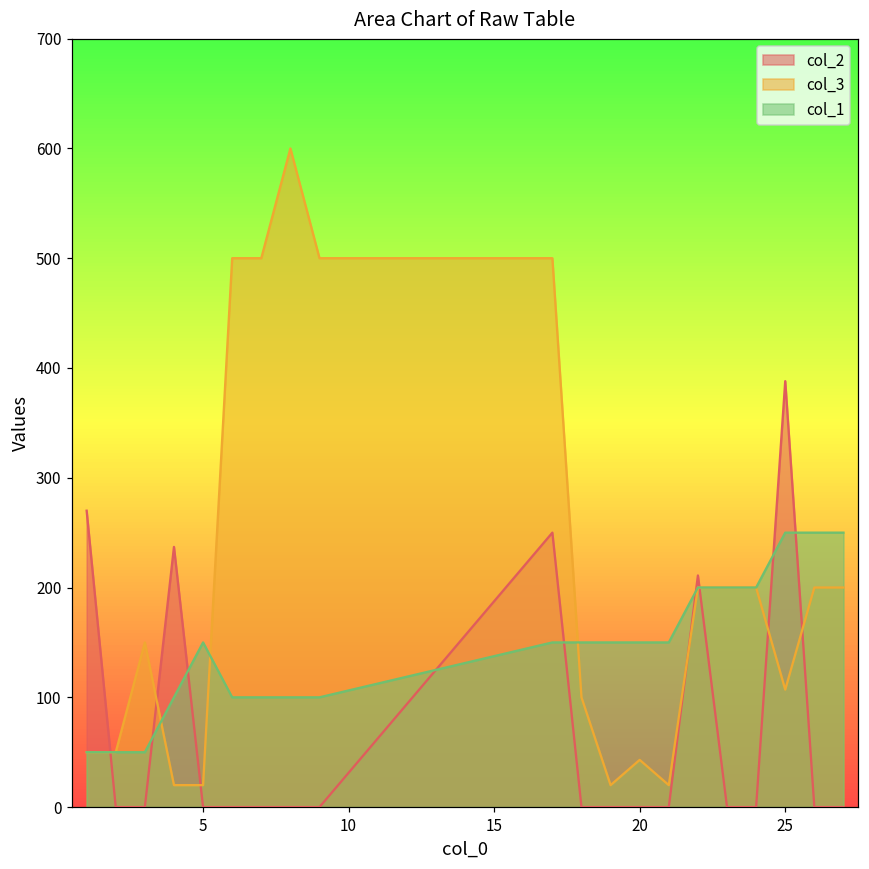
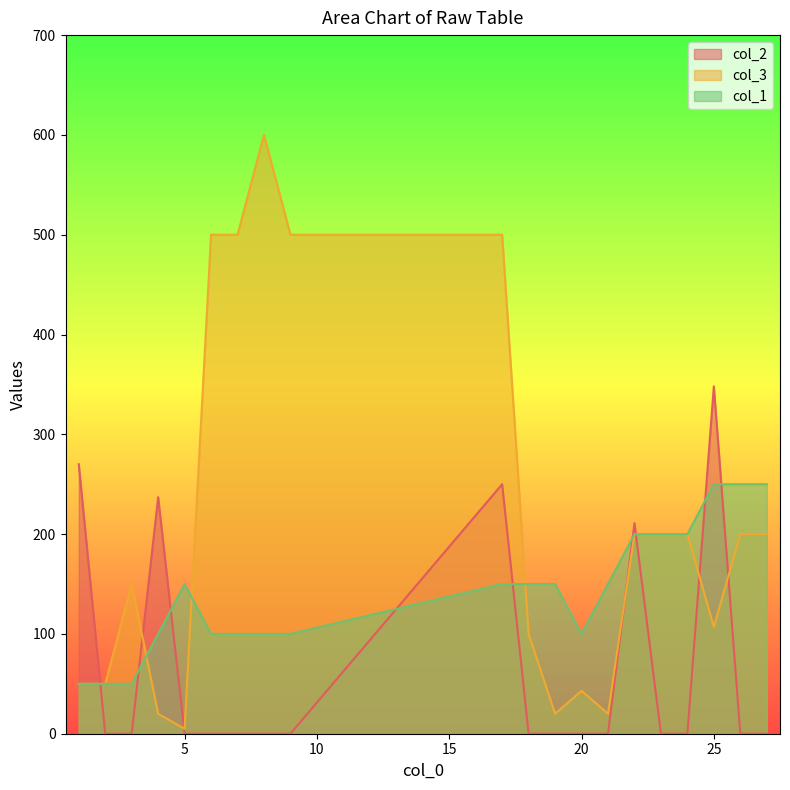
  {
    "col_2": {
      "5": 0,
      "20": 0,
-     "25": 390
+     "25": 350
    },
    "col_3": {
-     "5": 20,
+     "5": 10,
      "20": 40,
      "25": 110
    },
    "col_1": {
      "5": 150,
-     "20": 150,
+     "20": 100,
      "25": 250
    }
  }
